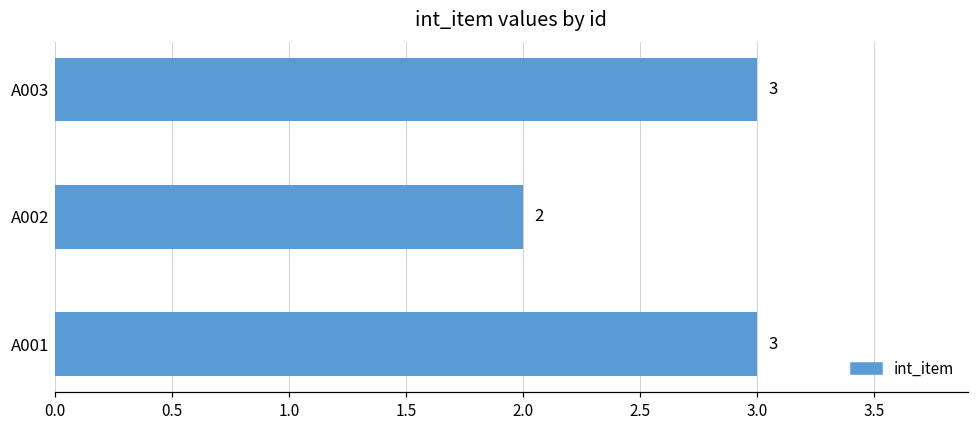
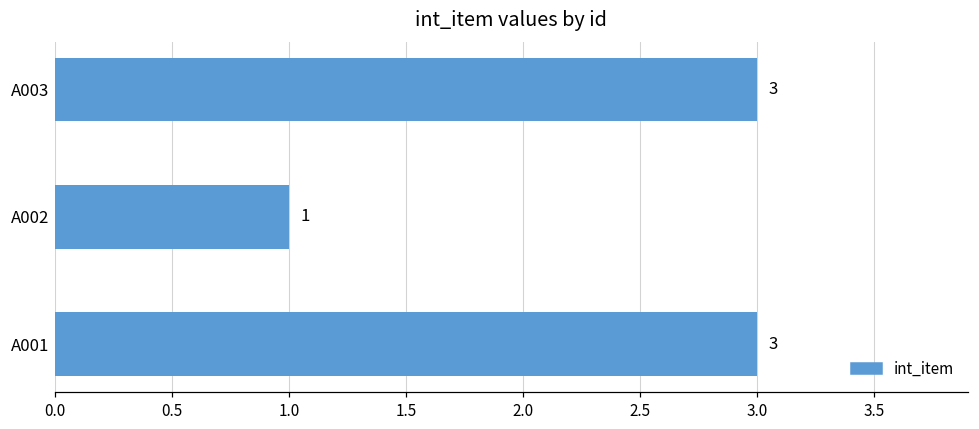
  {
    "A003": 3,
-   "A002": 2,
+   "A002": 1,
    "A001": 3
  }
